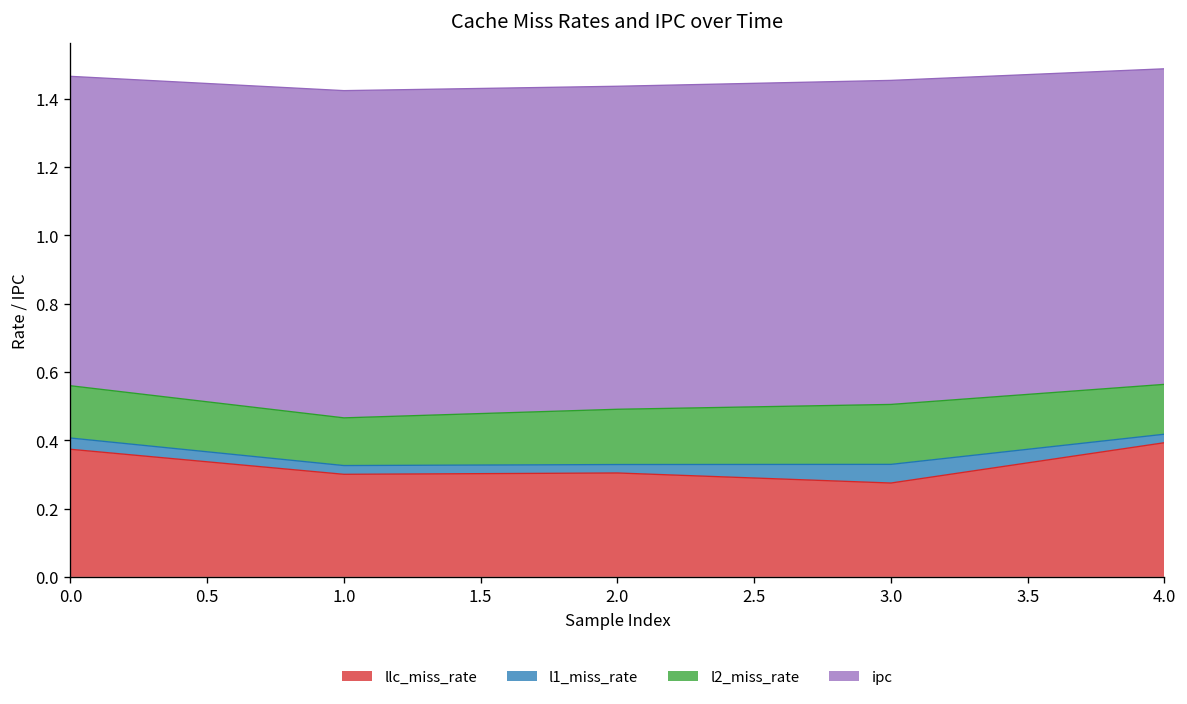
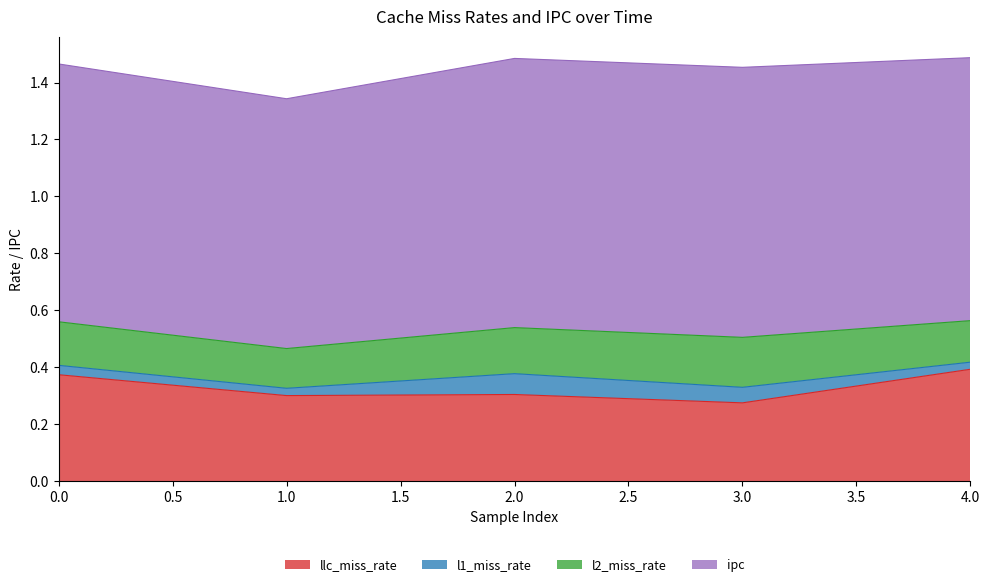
  {
    "llc_miss_rate": {
      "0.0": 0.37,
      "1.0": 0.30,
      "2.0": 0.30,
      "3.0": 0.27,
      "4.0": 0.39
    },
    "l1_miss_rate": {
      "0.0": 0.03,
      "1.0": 0.03,
-     "2.0": 0.02,
+     "2.0": 0.07,
      "3.0": 0.05,
      "4.0": 0.02
    },
    "l2_miss_rate": {
      "0.0": 0.15,
      "1.0": 0.14,
      "2.0": 0.16,
      "3.0": 0.18,
      "4.0": 0.15
    },
    "ipc": {
      "0.0": 0.91,
-     "1.0": 0.96,
+     "1.0": 0.88,
      "2.0": 0.95,
      "3.0": 0.95,
      "4.0": 0.92
    }
  }
